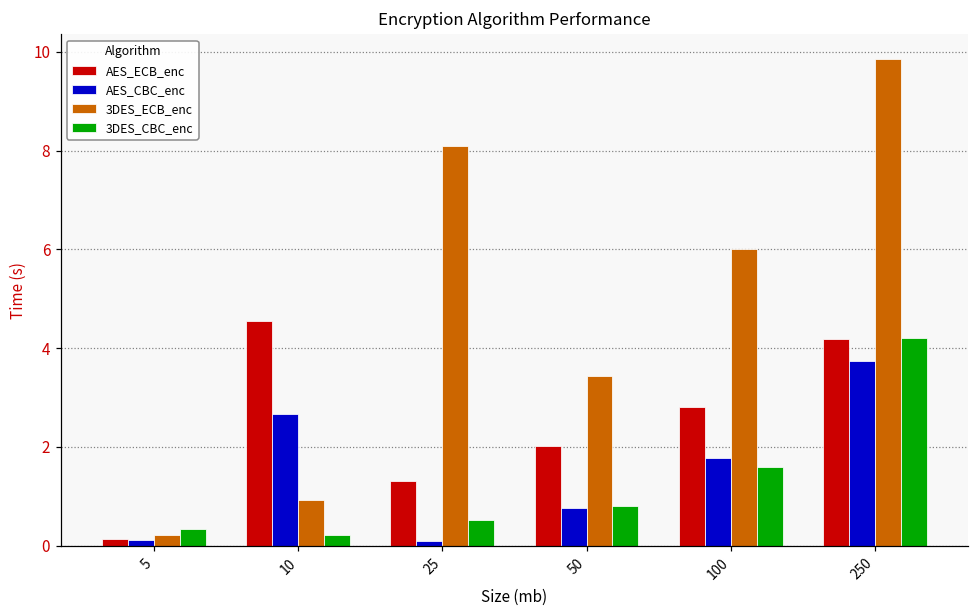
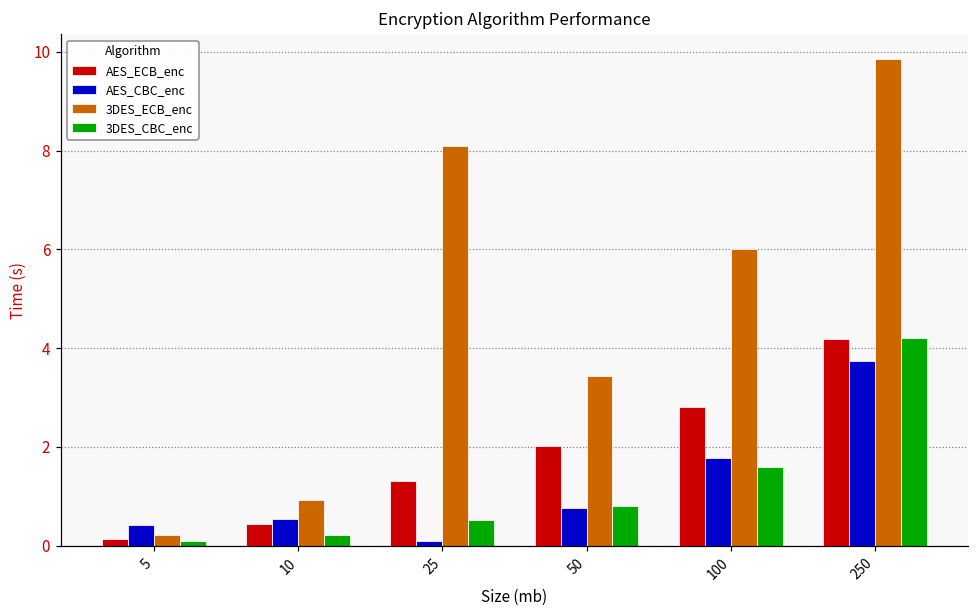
  {
    "AES_ECB_enc": {
      "5": 0.1,
-     "10": 4.6,
+     "10": 0.4,
      "25": 1.3,
      "50": 2.0,
      "100": 2.8,
      "250": 4.2
    },
    "AES_CBC_enc": {
-     "5": 0.1,
-     "10": 2.7,
+     "5": 0.4,
+     "10": 0.5,
      "25": 0.1,
      "50": 0.8,
      "100": 1.8,
      "250": 3.7
    },
    "3DES_ECB_enc": {
      "5": 0.2,
      "10": 0.9,
      "25": 8.1,
      "50": 3.4,
      "100": 6.0,
      "250": 9.9
    },
    "3DES_CBC_enc": {
-     "5": 0.3,
+     "5": 0.1,
      "10": 0.2,
      "25": 0.5,
      "50": 0.8,
      "100": 1.6,
      "250": 4.2
    }
  }
